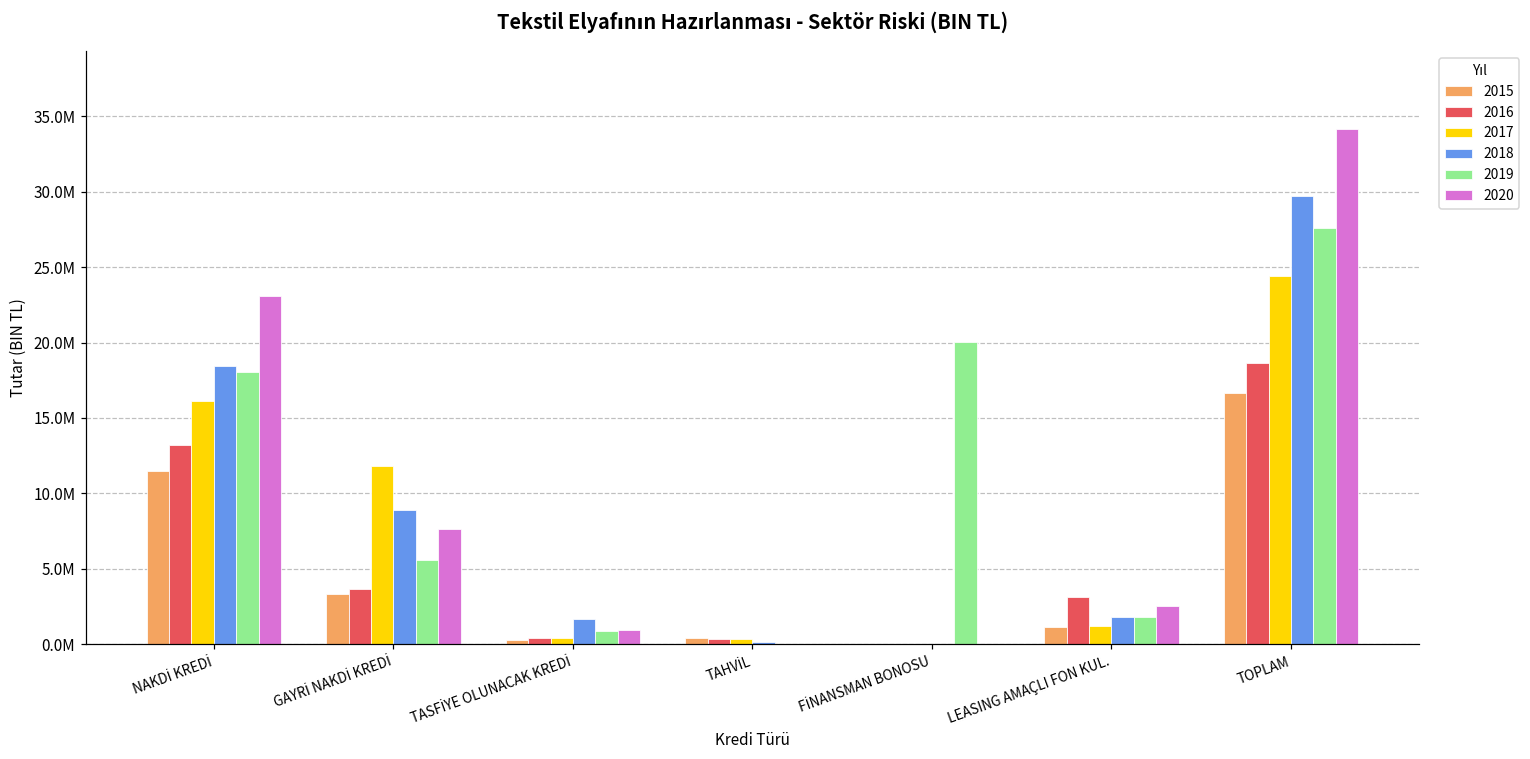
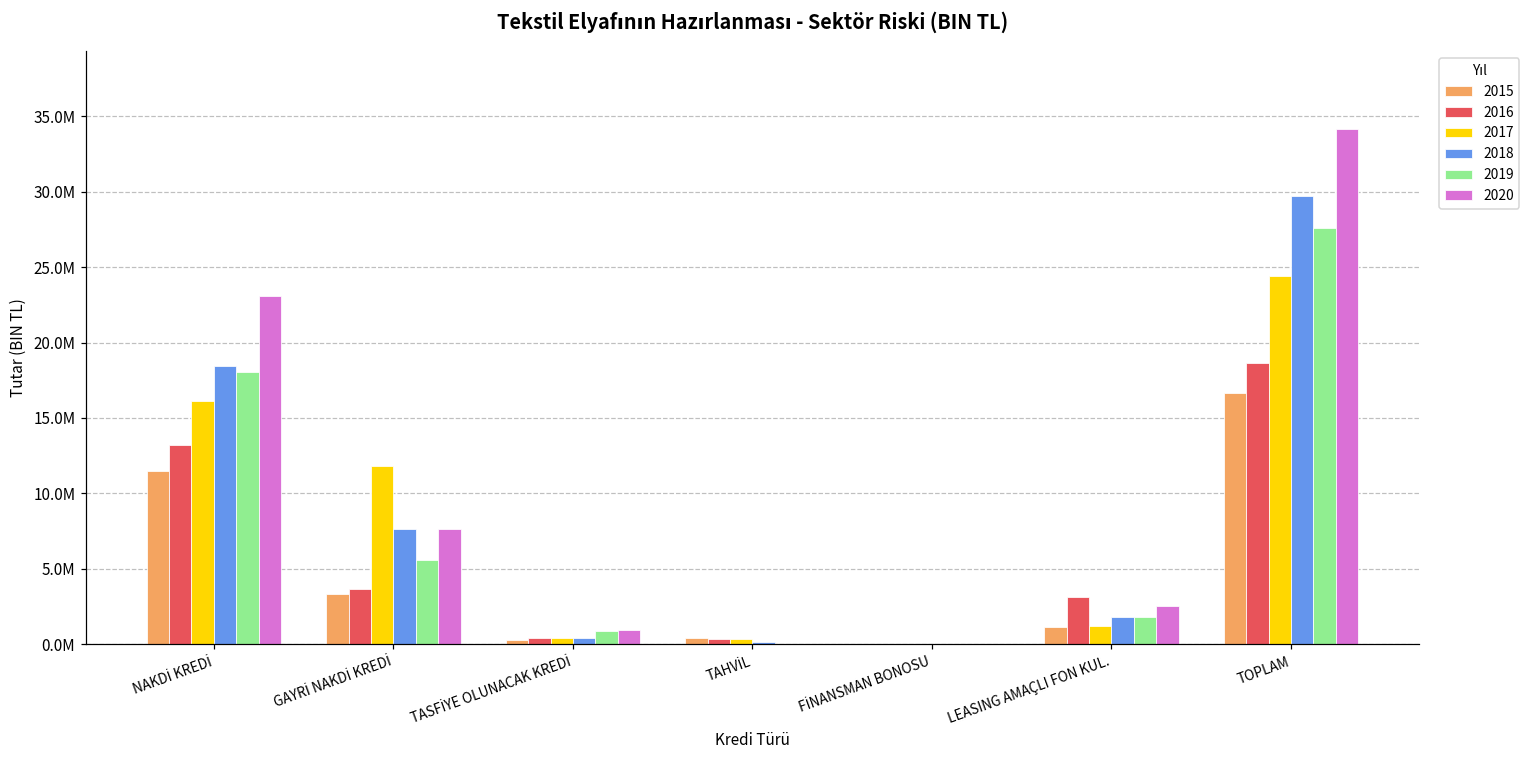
  {
    "2015": {
      "NAKDİ KREDİ": 11500000,
      "GAYRİ NAKDİ KREDİ": 3300000,
      "TASFİYE OLUNACAK KREDİ": 200000,
      "TAHVİL": 400000,
      "FİNANSMAN BONOSU": 0,
      "LEASING AMAÇLI FON KUL.": 1200000,
      "TOPLAM": 16600000
    },
    "2016": {
      "NAKDİ KREDİ": 13200000,
      "GAYRİ NAKDİ KREDİ": 3700000,
      "TASFİYE OLUNACAK KREDİ": 400000,
      "TAHVİL": 300000,
      "FİNANSMAN BONOSU": 0,
      "LEASING AMAÇLI FON KUL.": 3100000,
      "TOPLAM": 18700000
    },
    "2017": {
      "NAKDİ KREDİ": 16100000,
      "GAYRİ NAKDİ KREDİ": 11800000,
      "TASFİYE OLUNACAK KREDİ": 400000,
      "TAHVİL": 300000,
      "FİNANSMAN BONOSU": 0,
      "LEASING AMAÇLI FON KUL.": 1200000,
      "TOPLAM": 24400000
    },
    "2018": {
      "NAKDİ KREDİ": 18500000,
-     "GAYRİ NAKDİ KREDİ": 8900000,
-     "TASFİYE OLUNACAK KREDİ": 1700000,
+     "GAYRİ NAKDİ KREDİ": 7700000,
+     "TASFİYE OLUNACAK KREDİ": 400000,
      "FİNANSMAN BONOSU": 0,
      "LEASING AMAÇLI FON KUL.": 1800000,
      "TOPLAM": 29700000
    },
    "2019": {
      "NAKDİ KREDİ": 18000000,
      "GAYRİ NAKDİ KREDİ": 5600000,
      "TASFİYE OLUNACAK KREDİ": 900000,
      "TAHVİL": 0,
-     "FİNANSMAN BONOSU": 20000000,
+     "FİNANSMAN BONOSU": 0,
      "LEASING AMAÇLI FON KUL.": 1800000,
      "TOPLAM": 27600000
    },
    "2020": {
      "NAKDİ KREDİ": 23100000,
      "GAYRİ NAKDİ KREDİ": 7600000,
      "TASFİYE OLUNACAK KREDİ": 900000,
      "TAHVİL": 0,
      "FİNANSMAN BONOSU": 0,
      "LEASING AMAÇLI FON KUL.": 2500000,
      "TOPLAM": 34200000
    }
  }
